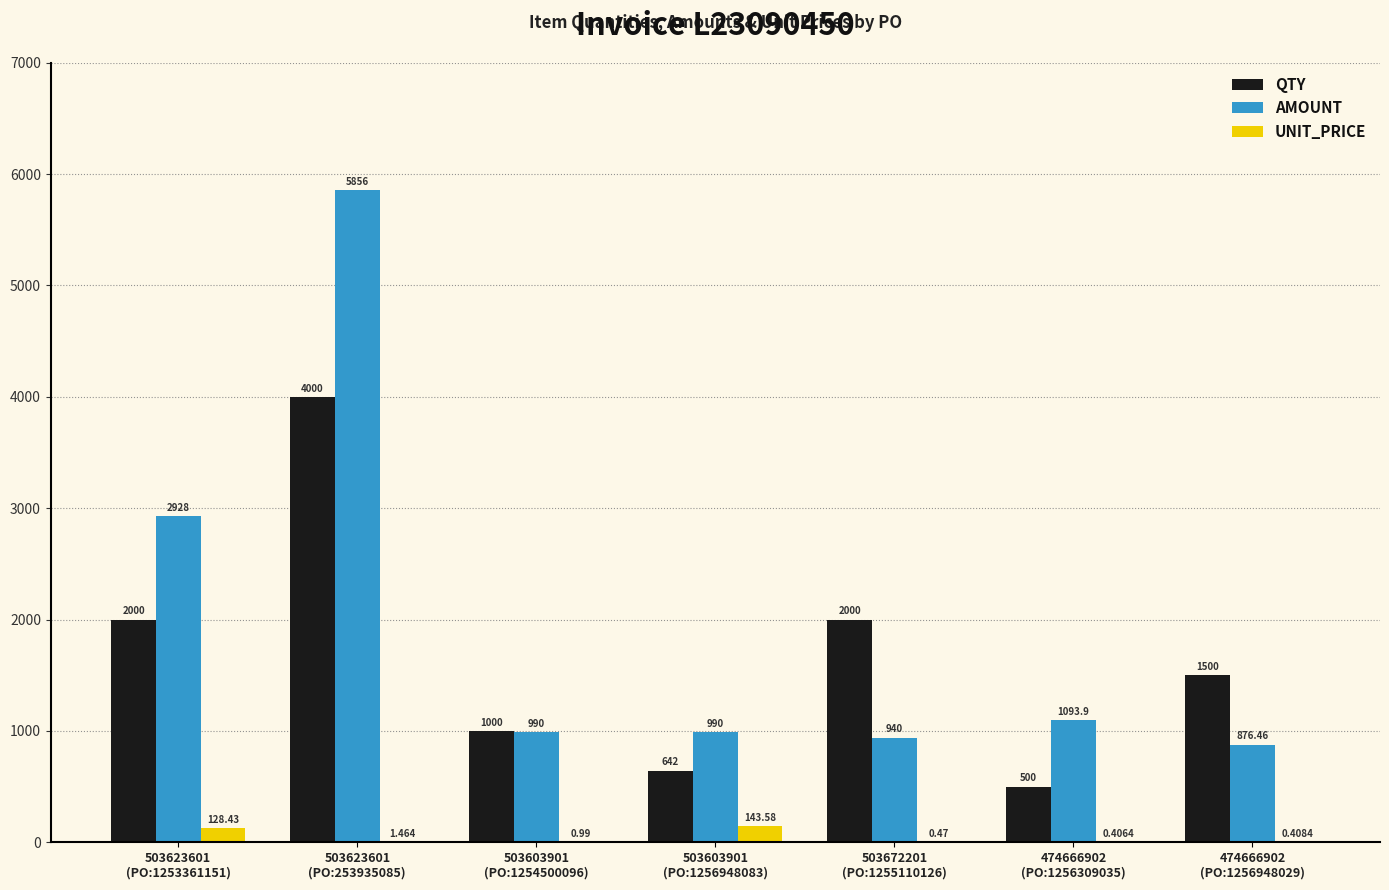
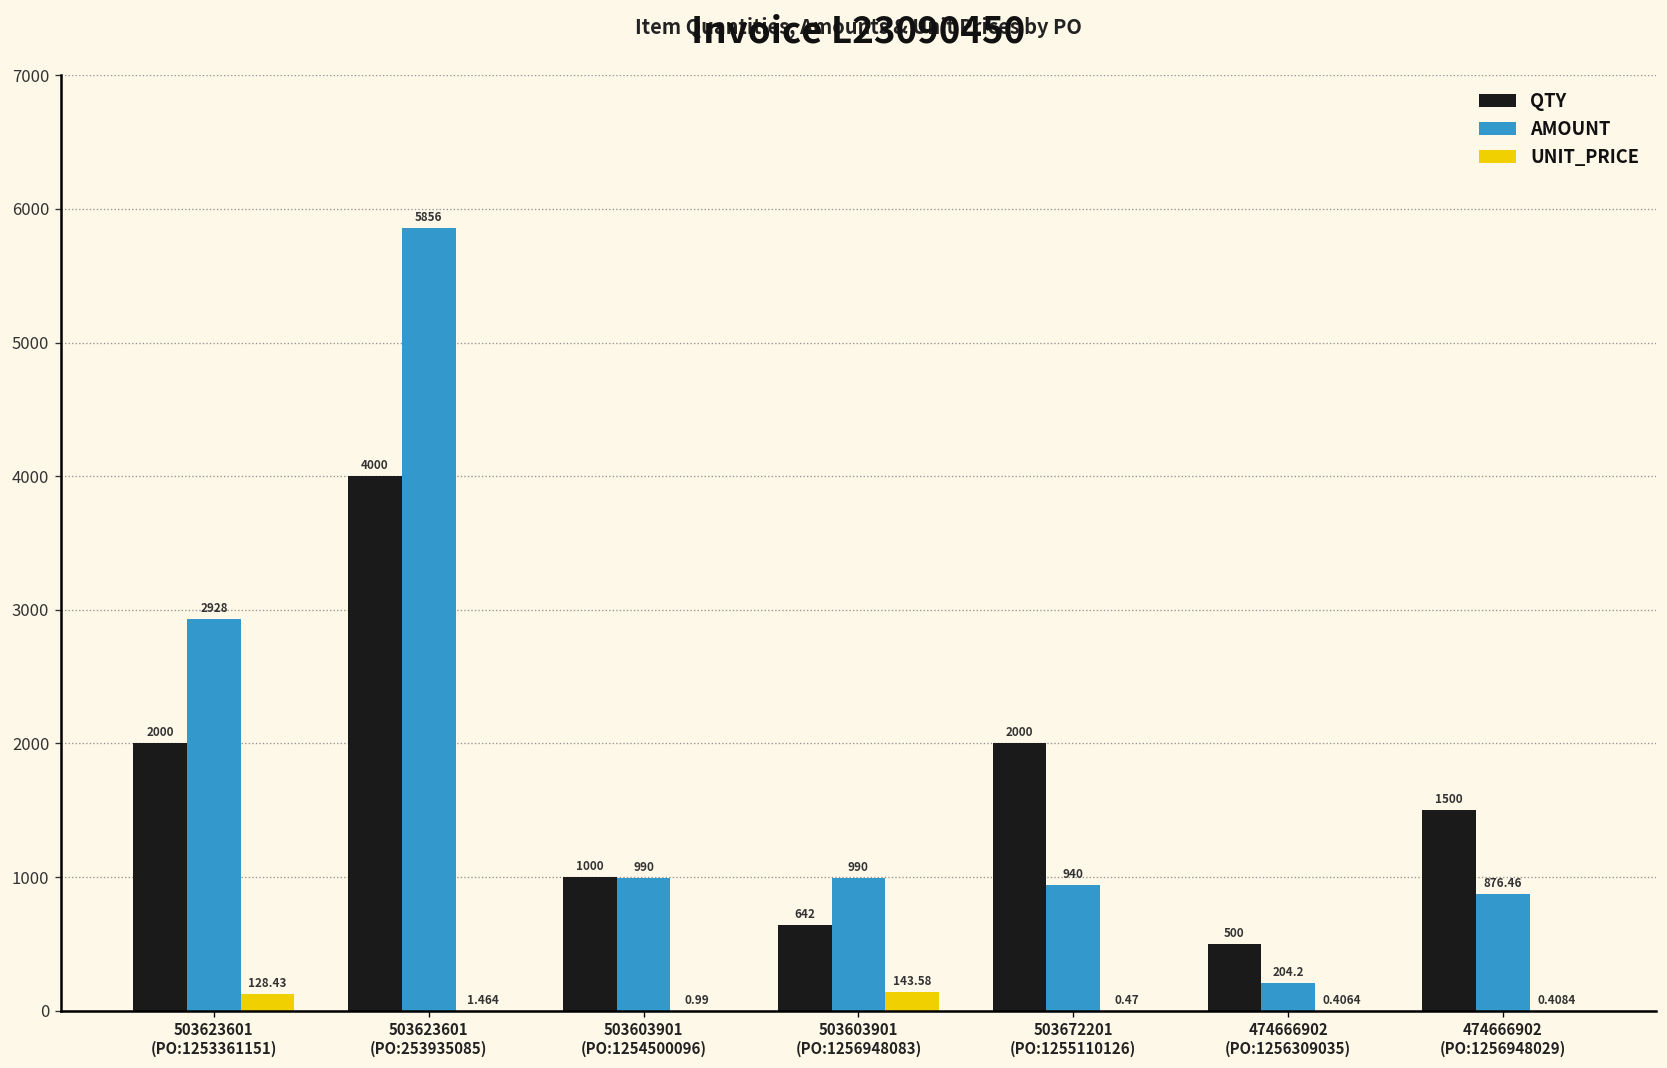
  {
    "QTY": {
      "503623601 (PO:1253361151)": 2000,
      "503623601 (PO:253935085)": 4000,
      "503603901 (PO:1254500096)": 1000,
      "503603901 (PO:1256948083)": 642,
      "503672201 (PO:1255110126)": 2000,
      "474666902 (PO:1256309035)": 500,
      "474666902 (PO:1256948029)": 1500
    },
    "AMOUNT": {
      "503623601 (PO:1253361151)": 2928,
      "503623601 (PO:253935085)": 5856,
      "503603901 (PO:1254500096)": 990,
      "503603901 (PO:1256948083)": 990,
      "503672201 (PO:1255110126)": 940,
-     "474666902 (PO:1256309035)": 1093.9,
+     "474666902 (PO:1256309035)": 204.2,
      "474666902 (PO:1256948029)": 876.46
    },
    "UNIT_PRICE": {
      "503623601 (PO:1253361151)": 128.43,
      "503623601 (PO:253935085)": 1.464,
      "503603901 (PO:1254500096)": 0.99,
      "503603901 (PO:1256948083)": 143.58,
      "503672201 (PO:1255110126)": 0.47,
      "474666902 (PO:1256309035)": 0.4064,
      "474666902 (PO:1256948029)": 0.4084
    }
  }
